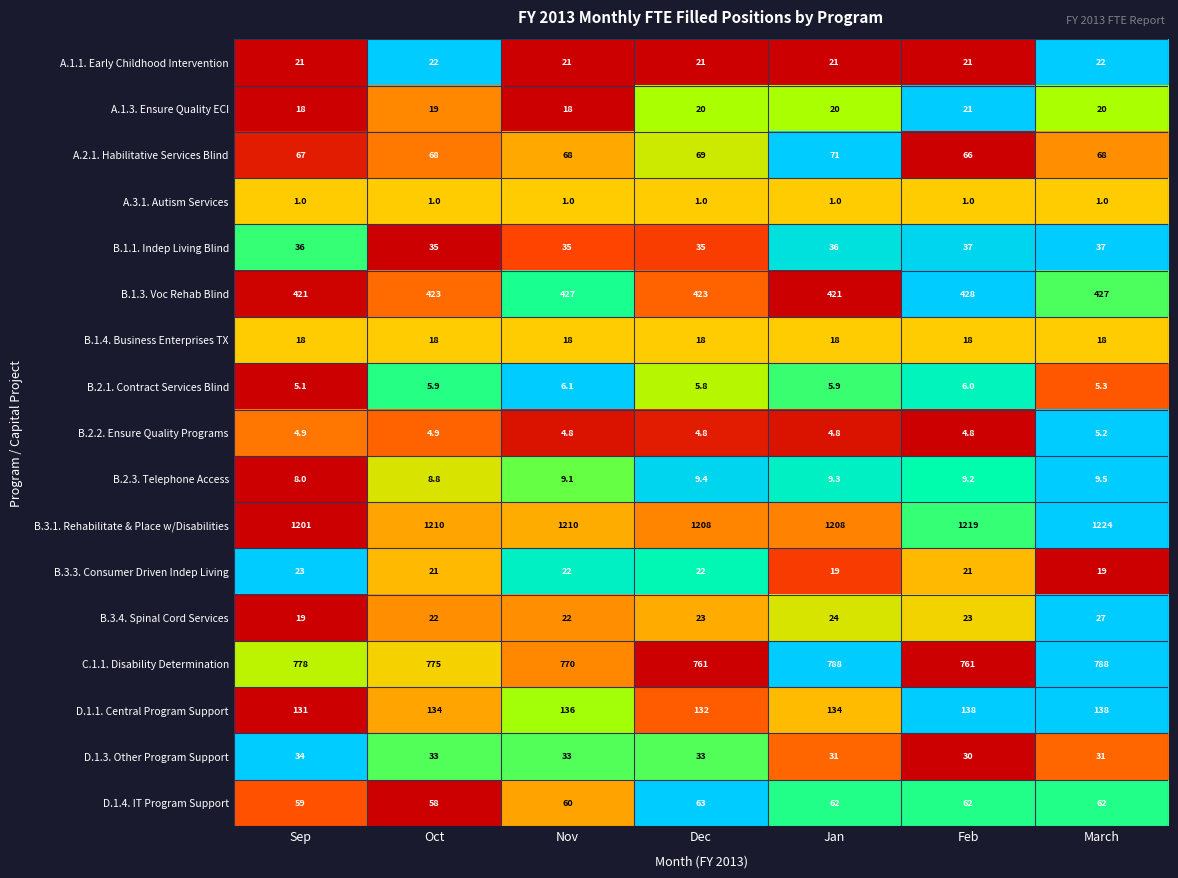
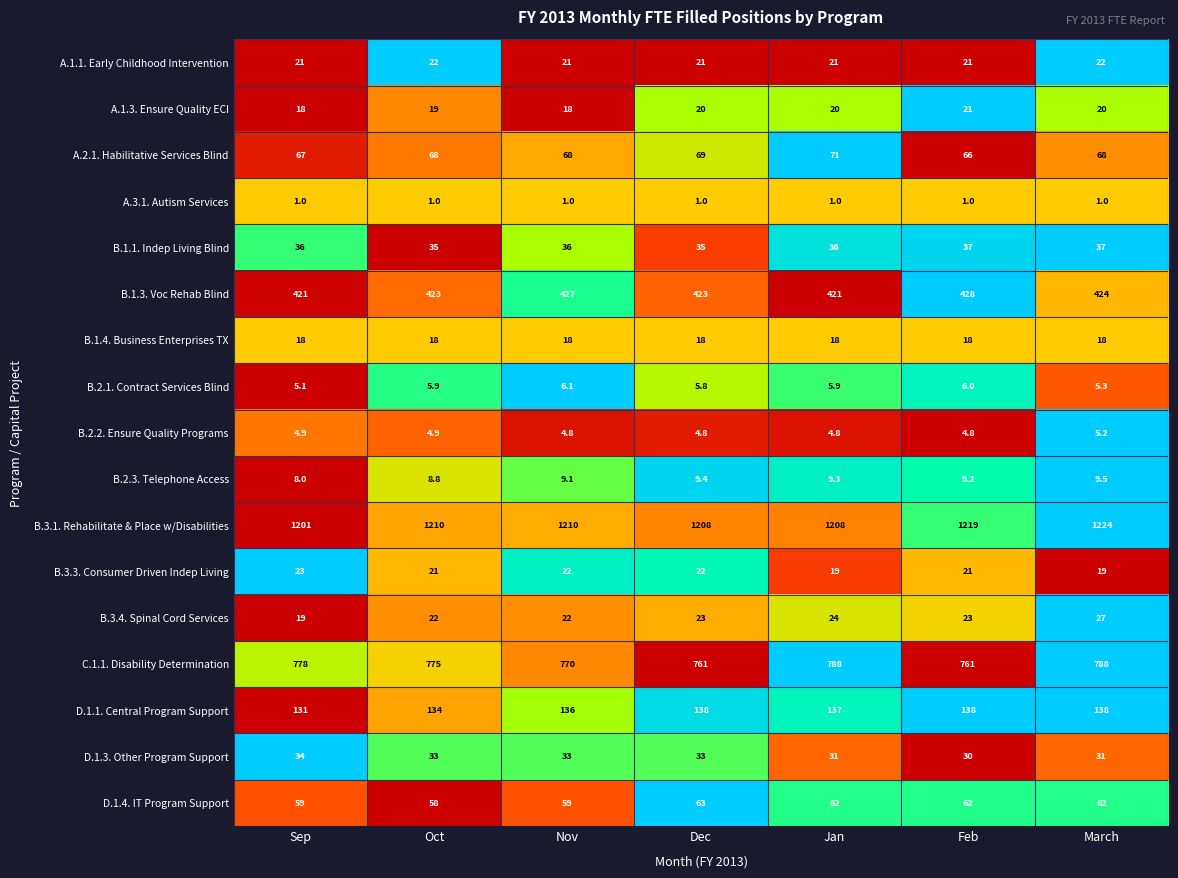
  {
    "A.1.1. Early Childhood Intervention": {
      "Sep": 21,
      "Oct": 22,
      "Nov": 21,
      "Dec": 21,
      "Jan": 21,
      "Feb": 21,
      "March": 22
    },
    "A.1.3. Ensure Quality ECI": {
      "Sep": 18,
      "Oct": 19,
      "Nov": 18,
      "Dec": 20,
      "Jan": 20,
      "Feb": 21,
      "March": 20
    },
    "A.2.1. Habilitative Services Blind": {
      "Sep": 67,
      "Oct": 68,
      "Nov": 68,
      "Dec": 69,
      "Jan": 71,
      "Feb": 66,
      "March": 68
    },
    "A.3.1. Autism Services": {
      "Sep": 1.0,
      "Oct": 1.0,
      "Nov": 1.0,
      "Dec": 1.0,
      "Jan": 1.0,
      "Feb": 1.0,
      "March": 1.0
    },
    "B.1.1. Indep Living Blind": {
      "Sep": 36,
      "Oct": 35,
-     "Nov": 35,
+     "Nov": 36,
      "Dec": 35,
      "Jan": 36,
      "Feb": 37,
      "March": 37
    },
    "B.1.3. Voc Rehab Blind": {
      "Sep": 421,
      "Oct": 423,
      "Nov": 427,
      "Dec": 423,
      "Jan": 421,
      "Feb": 428,
-     "March": 427
+     "March": 424
    },
    "B.1.4. Business Enterprises TX": {
      "Sep": 18,
      "Oct": 18,
      "Nov": 18,
      "Dec": 18,
      "Jan": 18,
      "Feb": 18,
      "March": 18
    },
    "B.2.1. Contract Services Blind": {
      "Sep": 5.1,
      "Oct": 5.9,
      "Nov": 6.1,
      "Dec": 5.8,
      "Jan": 5.9,
      "Feb": 6.0,
      "March": 5.3
    },
    "B.2.2. Ensure Quality Programs": {
      "Sep": 4.9,
      "Oct": 4.9,
      "Nov": 4.8,
      "Dec": 4.8,
      "Jan": 4.8,
      "Feb": 4.8,
      "March": 5.2
    },
    "B.2.3. Telephone Access": {
      "Sep": 8.0,
      "Oct": 8.8,
      "Nov": 9.1,
      "Dec": 9.4,
      "Jan": 9.3,
      "Feb": 9.2,
      "March": 9.5
    },
    "B.3.1. Rehabilitate & Place w/Disabilities": {
      "Sep": 1201,
      "Oct": 1210,
      "Nov": 1210,
      "Dec": 1208,
      "Jan": 1208,
      "Feb": 1219,
      "March": 1224
    },
    "B.3.3. Consumer Driven Indep Living": {
      "Sep": 23,
      "Oct": 21,
      "Nov": 22,
      "Dec": 22,
      "Jan": 19,
      "Feb": 21,
      "March": 19
    },
    "B.3.4. Spinal Cord Services": {
      "Sep": 19,
      "Oct": 22,
      "Nov": 22,
      "Dec": 23,
      "Jan": 24,
      "Feb": 23,
      "March": 27
    },
    "C.1.1. Disability Determination": {
      "Sep": 778,
      "Oct": 775,
      "Nov": 770,
      "Dec": 761,
      "Jan": 788,
      "Feb": 761,
      "March": 788
    },
    "D.1.1. Central Program Support": {
      "Sep": 131,
      "Oct": 134,
      "Nov": 136,
-     "Dec": 132,
-     "Jan": 134,
+     "Dec": 138,
+     "Jan": 137,
      "Feb": 138,
      "March": 138
    },
    "D.1.3. Other Program Support": {
      "Sep": 34,
      "Oct": 33,
      "Nov": 33,
      "Dec": 33,
      "Jan": 31,
      "Feb": 30,
      "March": 31
    },
    "D.1.4. IT Program Support": {
      "Sep": 59,
      "Oct": 58,
-     "Nov": 60,
+     "Nov": 59,
      "Dec": 63,
      "Jan": 62,
      "Feb": 62,
      "March": 62
    }
  }
